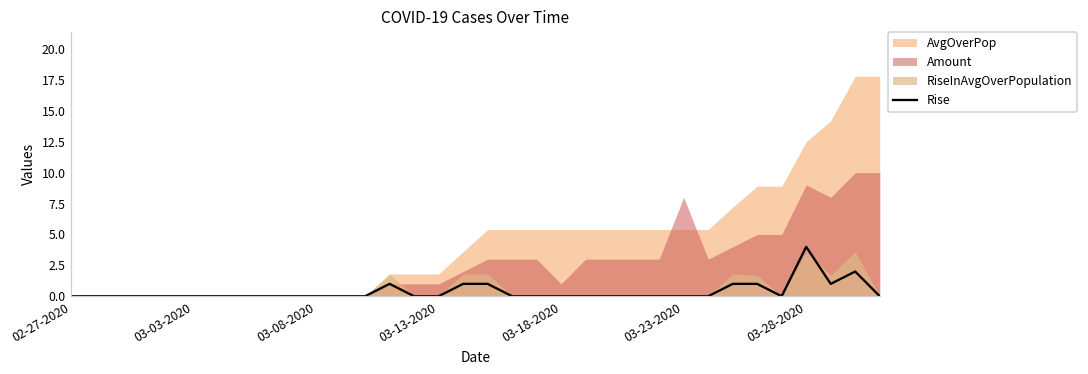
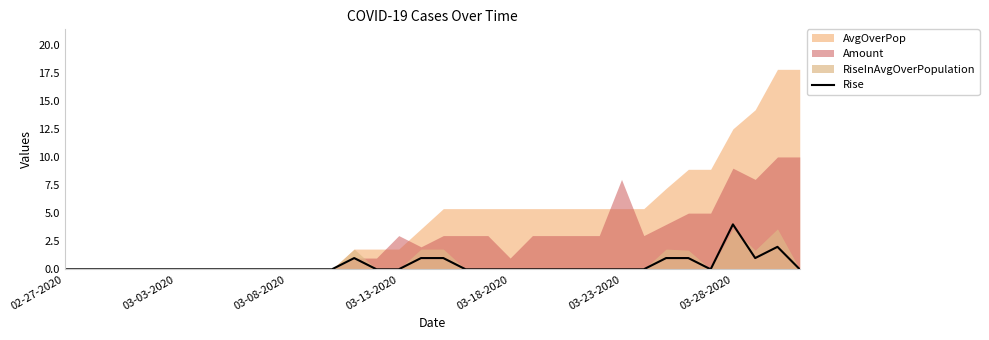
  {
    "Rise": {
      "03-28-2020": 4
    },
    "Amount": {
-     "03-13-2020": 1,
+     "03-13-2020": 3,
      "03-18-2020": 1,
      "03-23-2020": 8,
      "03-28-2020": 9
    }
  }
